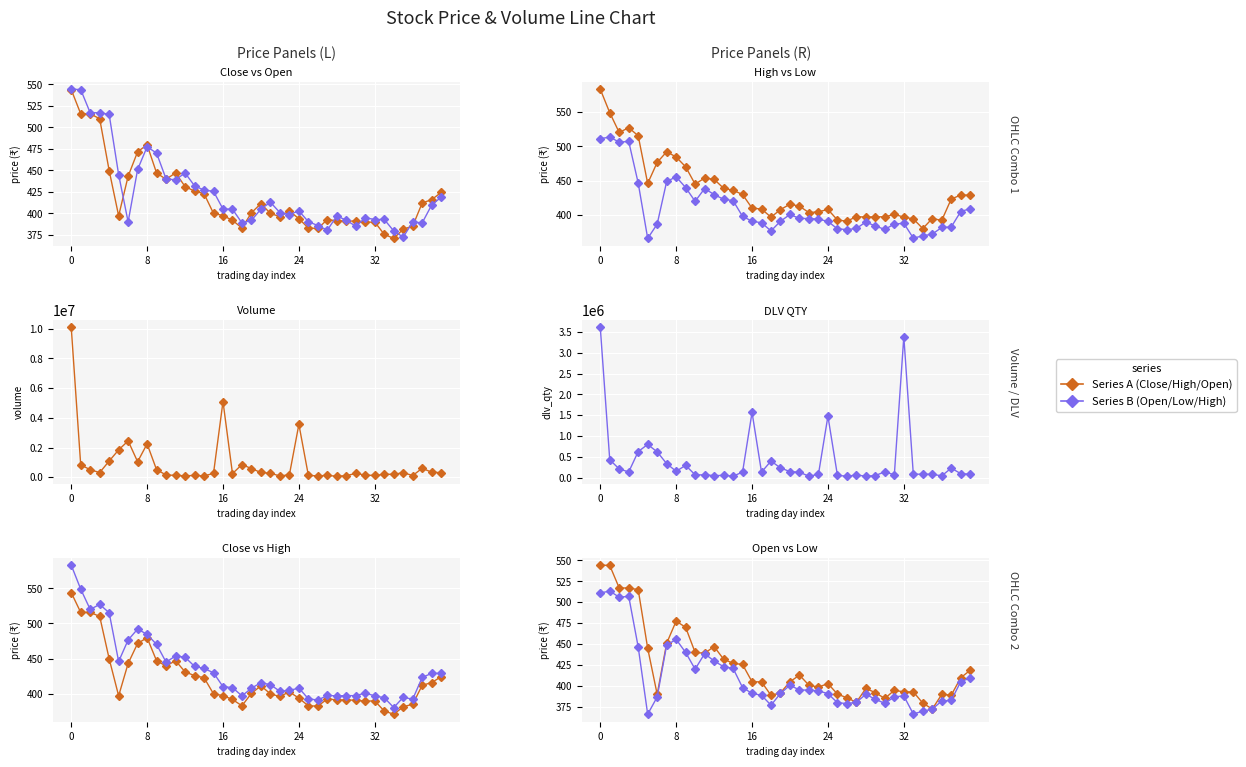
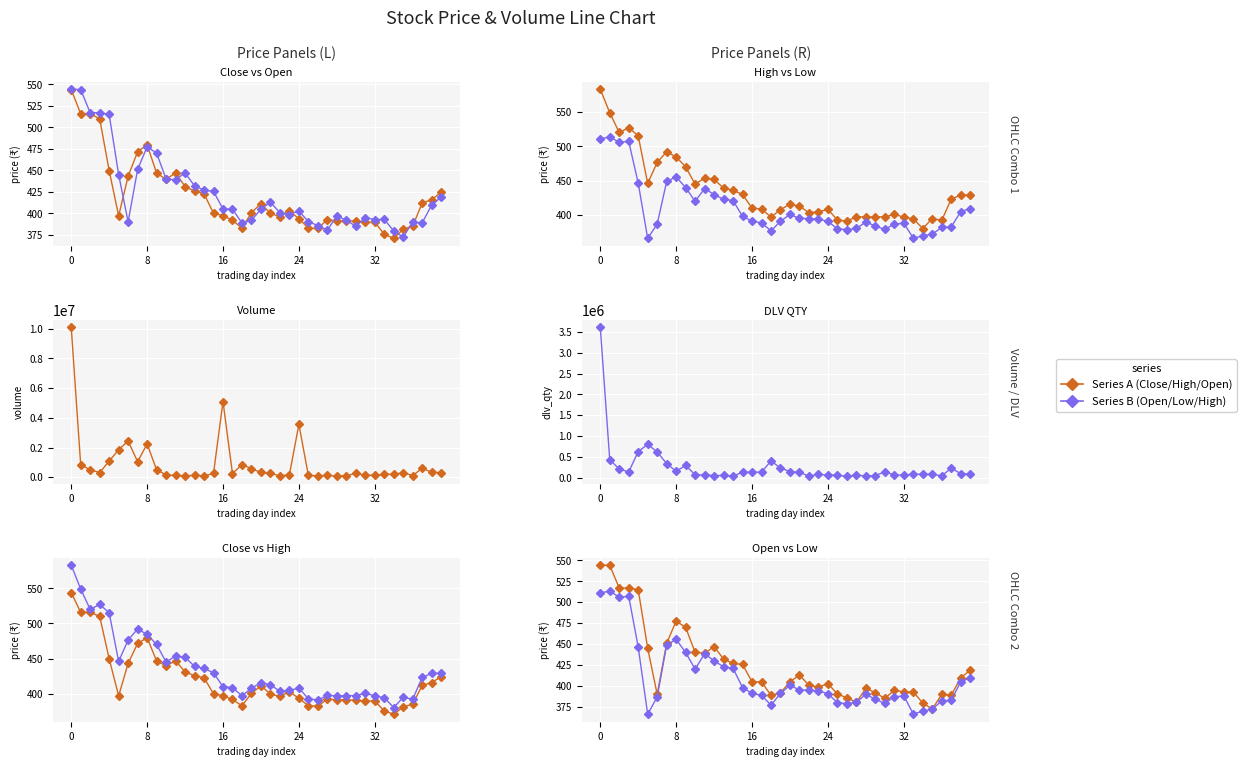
  {
    "Volume": {
      "0": 10100000,
      "8": 2200000,
      "16": 5100000,
      "24": 3600000,
      "32": 100000
    },
    "DLV QTY": {
      "0": 3600000,
      "8": 200000,
-     "16": 1600000,
-     "24": 1500000,
-     "32": 3400000
+     "16": 100000,
+     "24": 100000,
+     "32": 100000
    }
  }
